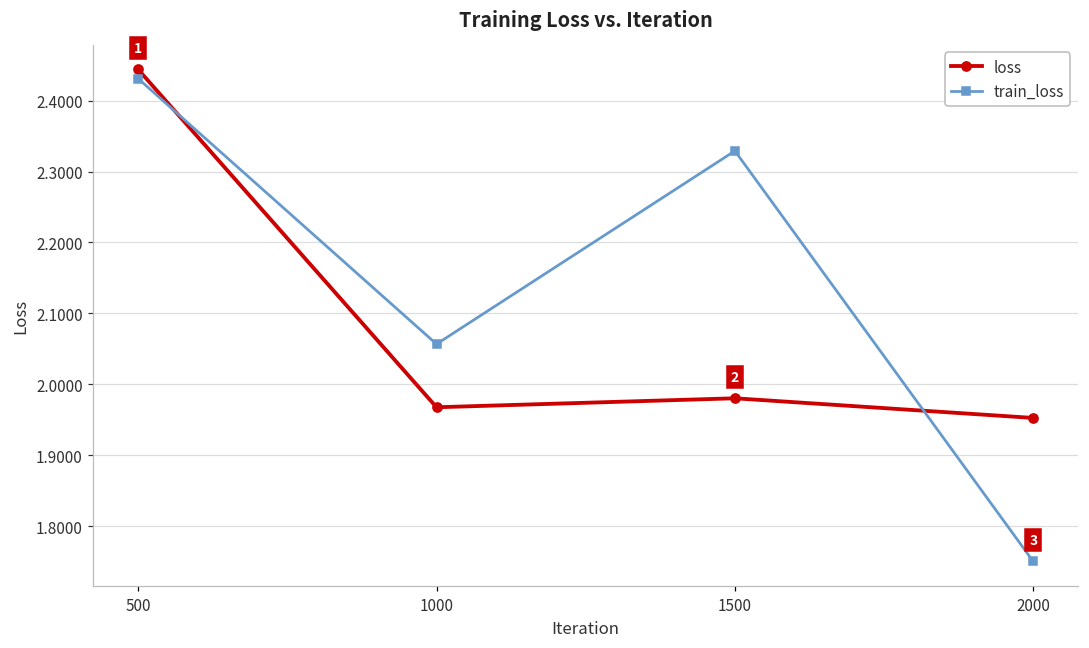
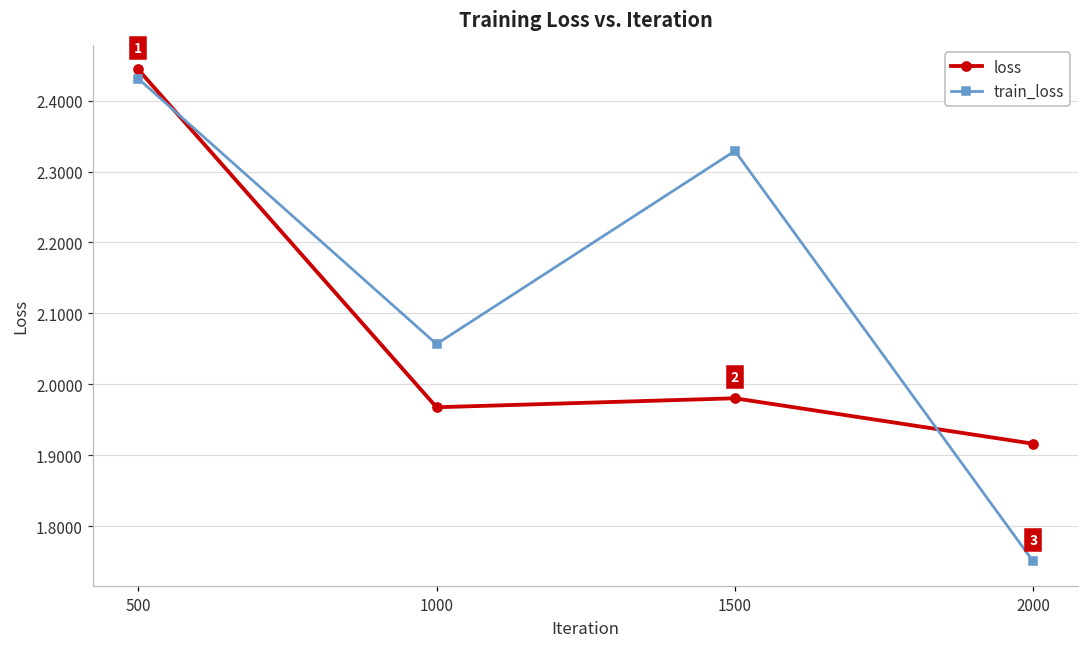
  {
    "loss": {
      "1000": 1.97,
-     "2000": 1.95
+     "2000": 1.92
    },
    "train_loss": {
      "500": 2.43,
      "1000": 2.06,
      "1500": 2.33
    }
  }
